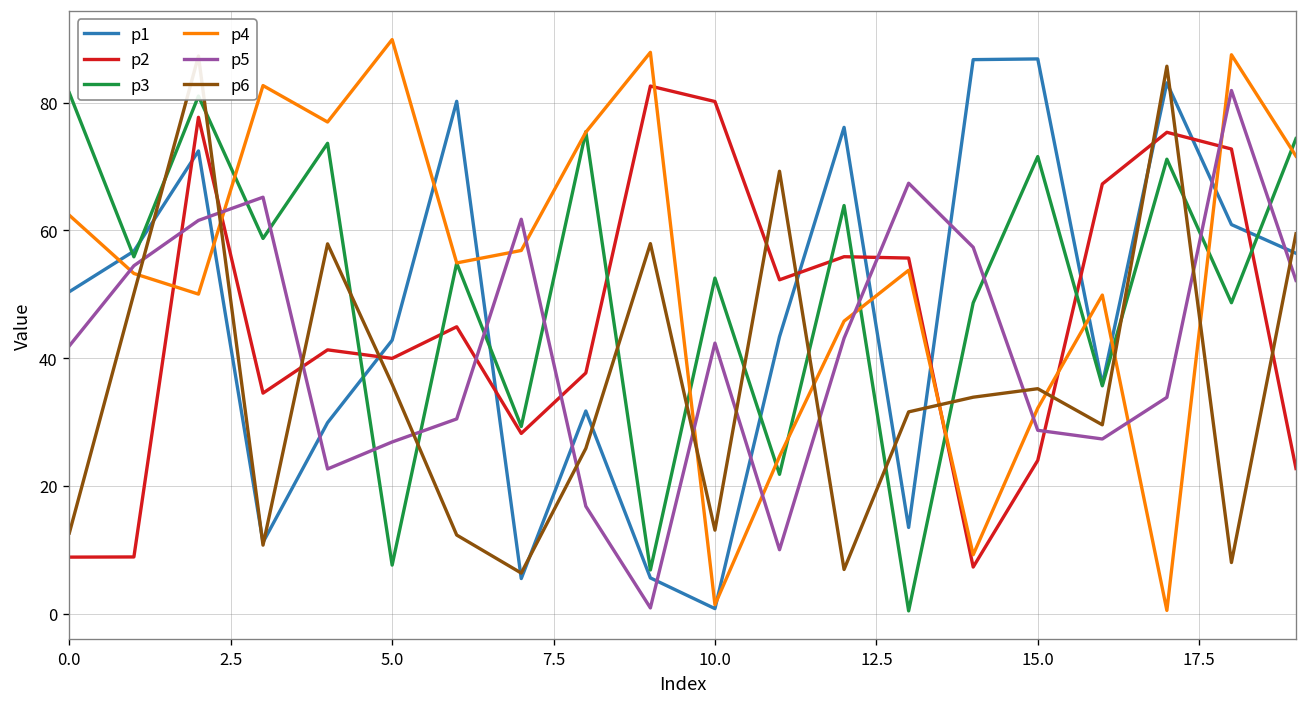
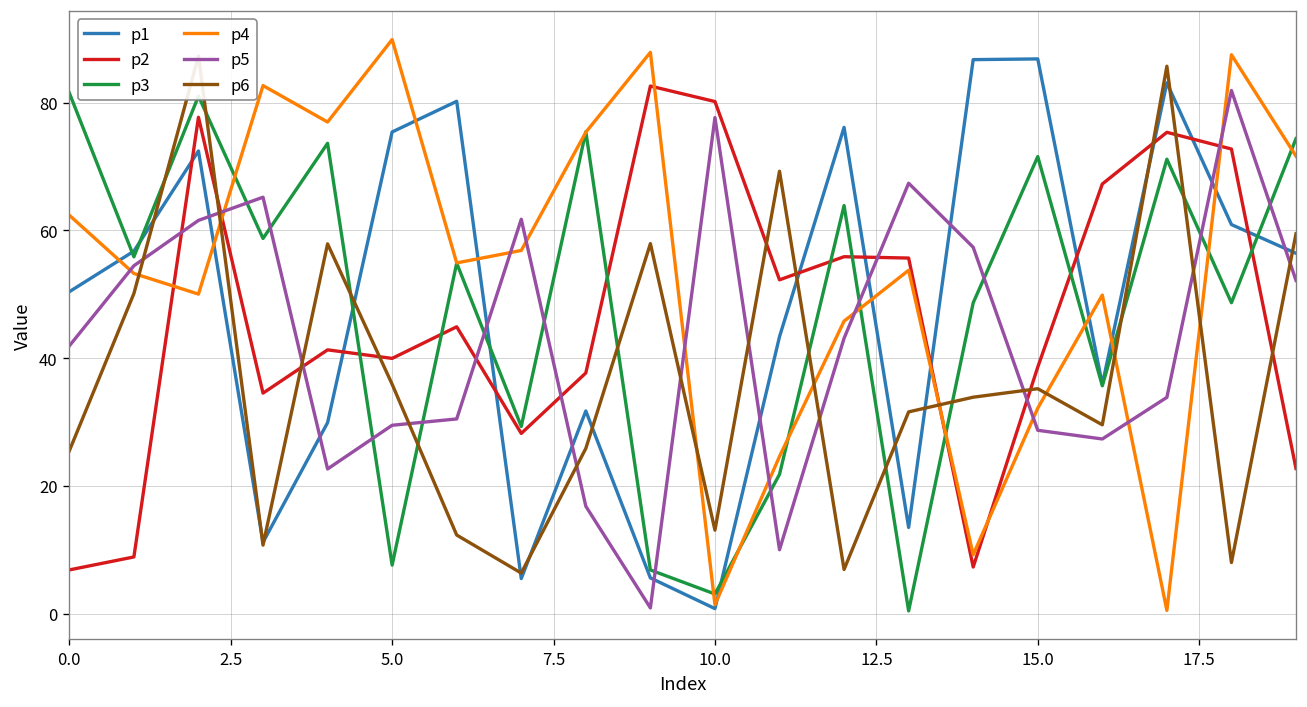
  {
    "p1": {
      "0.0": 50,
-     "5.0": 43,
+     "5.0": 75,
      "10.0": 1,
      "15.0": 87
    },
    "p2": {
-     "0.0": 9,
+     "0.0": 7,
      "5.0": 40,
      "10.0": 80,
-     "15.0": 24
+     "15.0": 39
    },
    "p3": {
      "0.0": 82,
      "5.0": 8,
-     "10.0": 53,
+     "10.0": 3,
      "15.0": 72
    },
    "p4": {
      "0.0": 62,
      "5.0": 90,
      "10.0": 1,
      "15.0": 32
    },
    "p5": {
      "0.0": 42,
-     "5.0": 27,
-     "10.0": 42,
+     "5.0": 29,
+     "10.0": 78,
      "15.0": 29
    },
    "p6": {
-     "0.0": 13,
+     "0.0": 26,
      "5.0": 36,
      "10.0": 13,
      "15.0": 35
    }
  }
